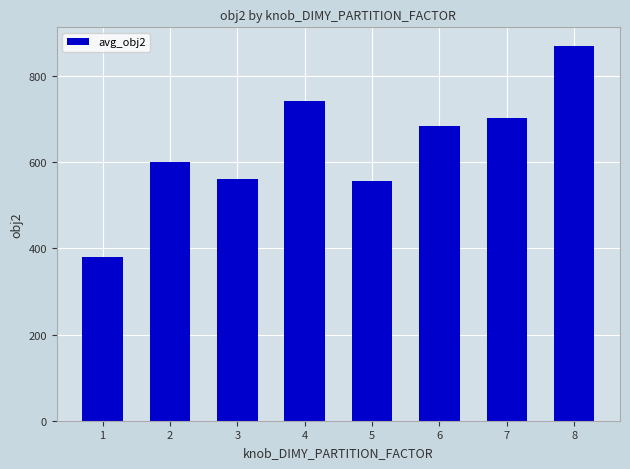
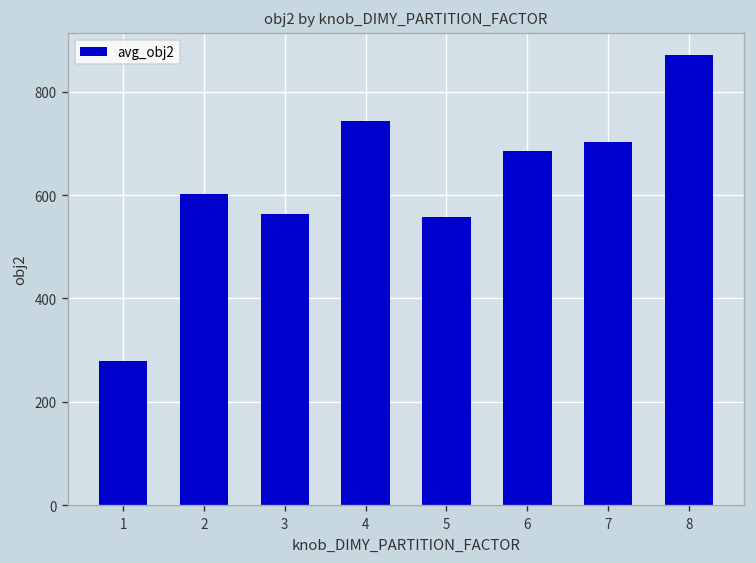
  {
-   "1": 380,
+   "1": 280,
    "2": 600,
    "3": 560,
    "4": 740,
    "5": 560,
    "6": 690,
    "7": 700,
    "8": 870
  }
